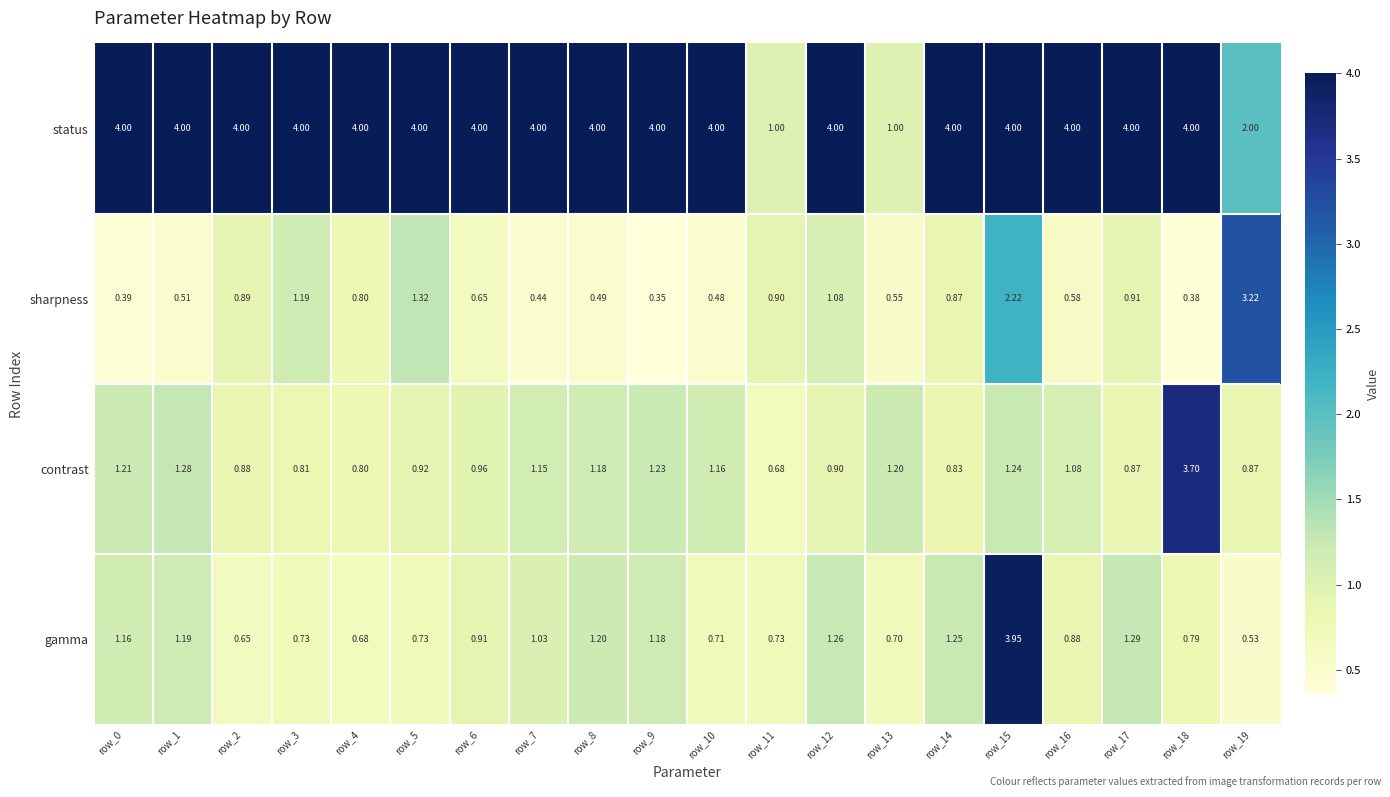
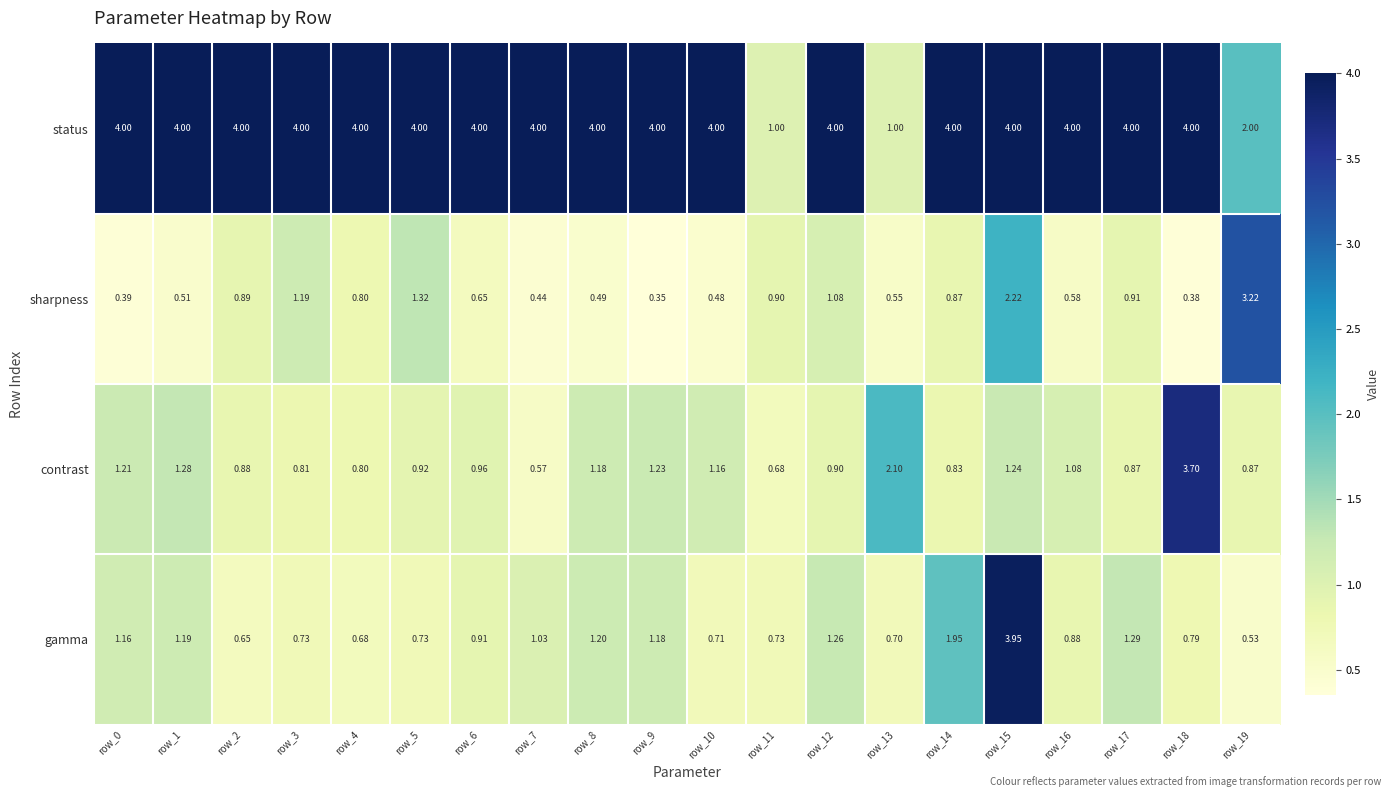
  {
    "status": {
      "row_0": 4.00,
      "row_1": 4.00,
      "row_2": 4.00,
      "row_3": 4.00,
      "row_4": 4.00,
      "row_5": 4.00,
      "row_6": 4.00,
      "row_7": 4.00,
      "row_8": 4.00,
      "row_9": 4.00,
      "row_10": 4.00,
      "row_11": 1.00,
      "row_12": 4.00,
      "row_13": 1.00,
      "row_14": 4.00,
      "row_15": 4.00,
      "row_16": 4.00,
      "row_17": 4.00,
      "row_18": 4.00,
      "row_19": 2.00
    },
    "sharpness": {
      "row_0": 0.39,
      "row_1": 0.51,
      "row_2": 0.89,
      "row_3": 1.19,
      "row_4": 0.80,
      "row_5": 1.32,
      "row_6": 0.65,
      "row_7": 0.44,
      "row_8": 0.49,
      "row_9": 0.35,
      "row_10": 0.48,
      "row_11": 0.90,
      "row_12": 1.08,
      "row_13": 0.55,
      "row_14": 0.87,
      "row_15": 2.22,
      "row_16": 0.58,
      "row_17": 0.91,
      "row_18": 0.38,
      "row_19": 3.22
    },
    "contrast": {
      "row_0": 1.21,
      "row_1": 1.28,
      "row_2": 0.88,
      "row_3": 0.81,
      "row_4": 0.80,
      "row_5": 0.92,
      "row_6": 0.96,
-     "row_7": 1.15,
+     "row_7": 0.57,
      "row_8": 1.18,
      "row_9": 1.23,
      "row_10": 1.16,
      "row_11": 0.68,
      "row_12": 0.90,
-     "row_13": 1.20,
+     "row_13": 2.10,
      "row_14": 0.83,
      "row_15": 1.24,
      "row_16": 1.08,
      "row_17": 0.87,
      "row_18": 3.70,
      "row_19": 0.87
    },
    "gamma": {
      "row_0": 1.16,
      "row_1": 1.19,
      "row_2": 0.65,
      "row_3": 0.73,
      "row_4": 0.68,
      "row_5": 0.73,
      "row_6": 0.91,
      "row_7": 1.03,
      "row_8": 1.20,
      "row_9": 1.18,
      "row_10": 0.71,
      "row_11": 0.73,
      "row_12": 1.26,
      "row_13": 0.70,
-     "row_14": 1.25,
+     "row_14": 1.95,
      "row_15": 3.95,
      "row_16": 0.88,
      "row_17": 1.29,
      "row_18": 0.79,
      "row_19": 0.53
    }
  }
